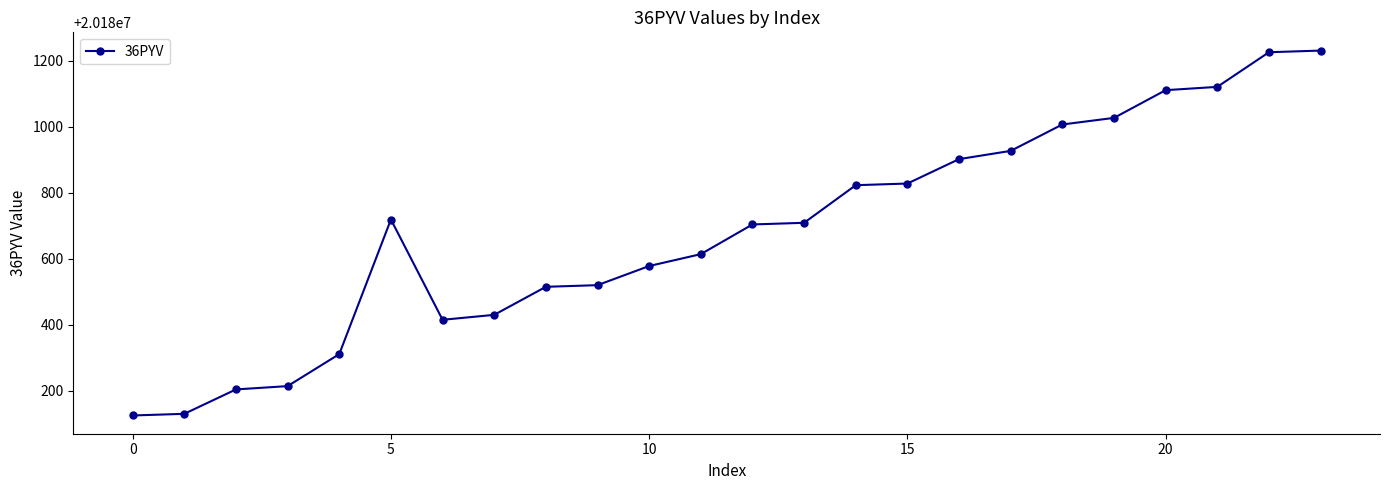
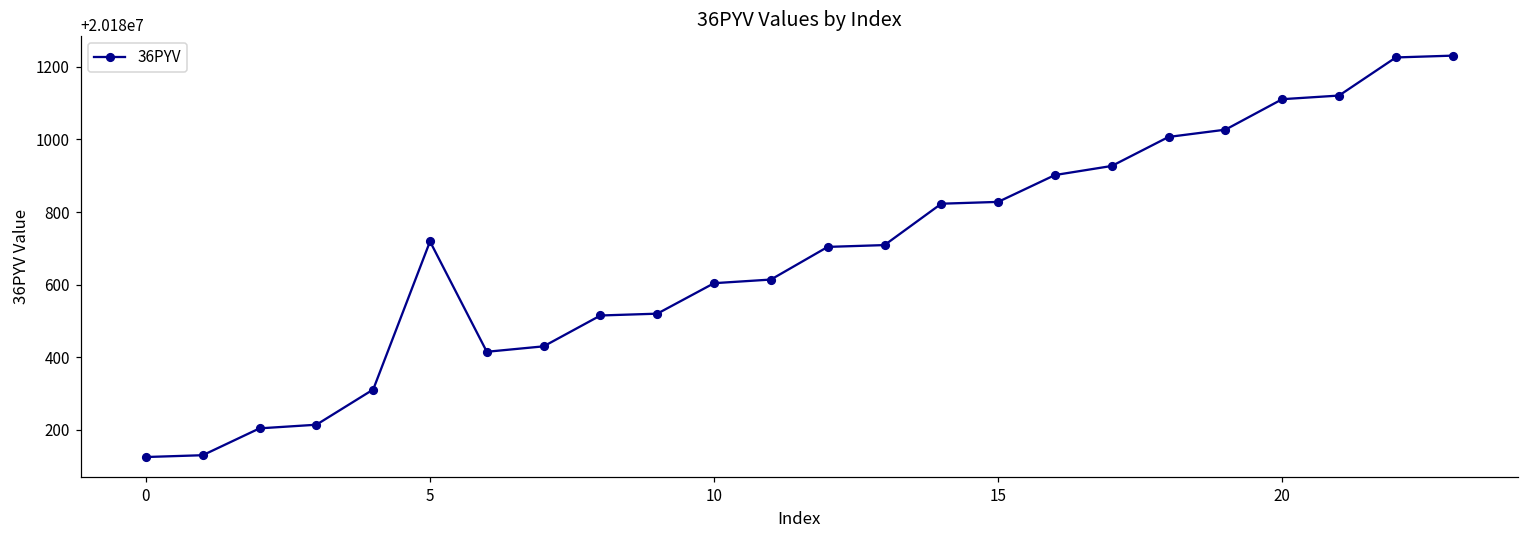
  {
    "0": 20180130,
    "5": 20180720,
-   "10": 20180580,
+   "10": 20180600,
    "15": 20180830,
    "20": 20181110
  }
